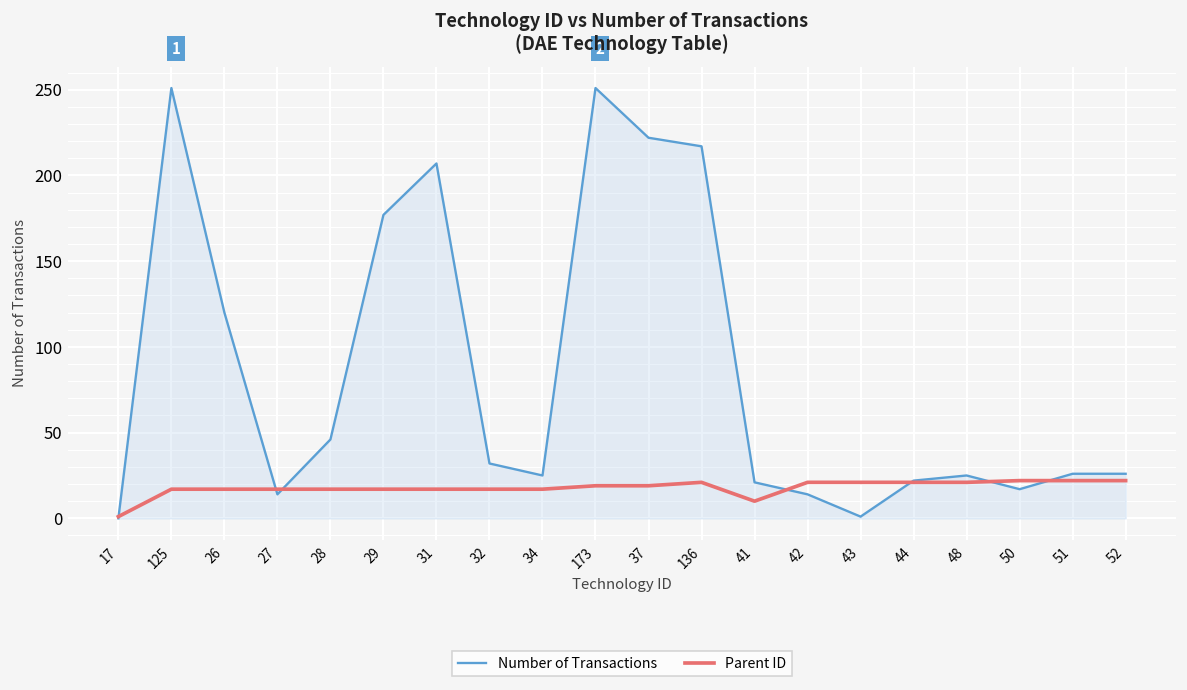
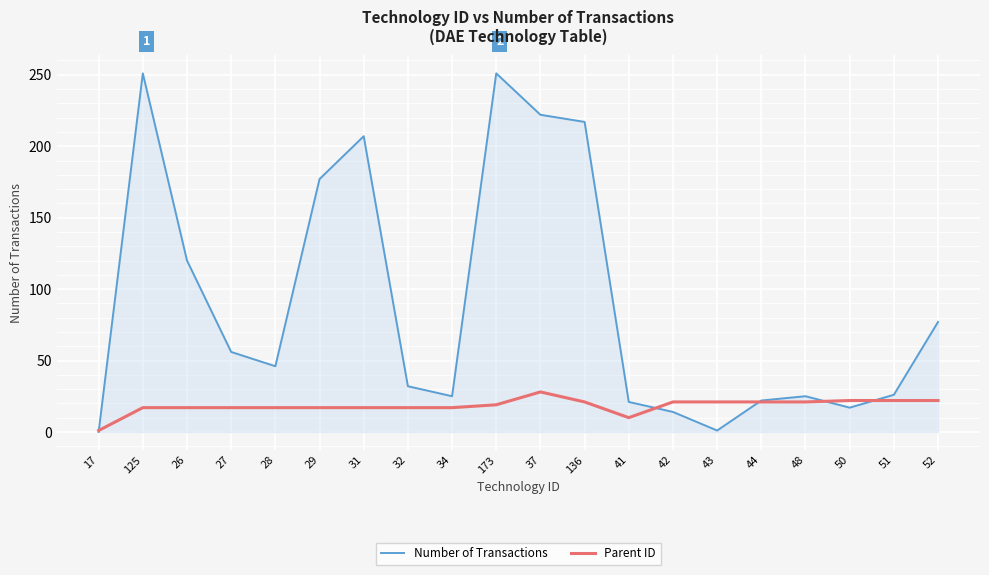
  {
    "Number of Transactions": {
      "125": 251,
      "26": 120,
-     "27": 14,
+     "27": 56,
      "28": 46,
      "29": 177,
      "31": 207,
      "32": 32,
      "34": 25,
      "173": 251,
      "37": 222,
      "136": 217,
      "41": 21,
      "42": 14,
      "43": 1,
      "48": 25,
      "50": 17,
      "51": 26,
-     "52": 26
+     "52": 77
    },
    "Parent ID": {
      "125": 17,
      "26": 17,
      "27": 17,
      "28": 17,
      "29": 17,
      "31": 17,
      "32": 17,
      "34": 17,
      "173": 19,
-     "37": 19,
+     "37": 28,
      "136": 21,
      "41": 10,
      "42": 21,
      "43": 21,
      "48": 21,
      "50": 22,
      "51": 22,
      "52": 22
    }
  }
